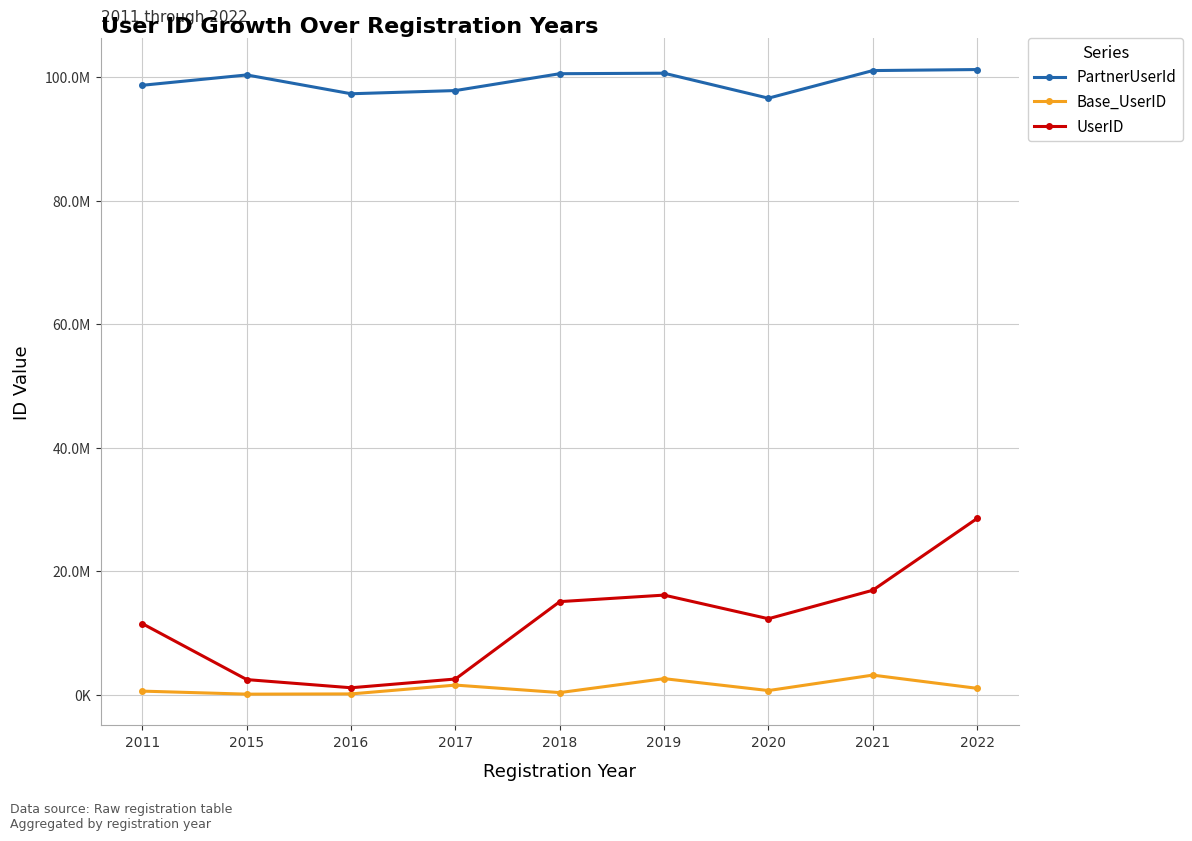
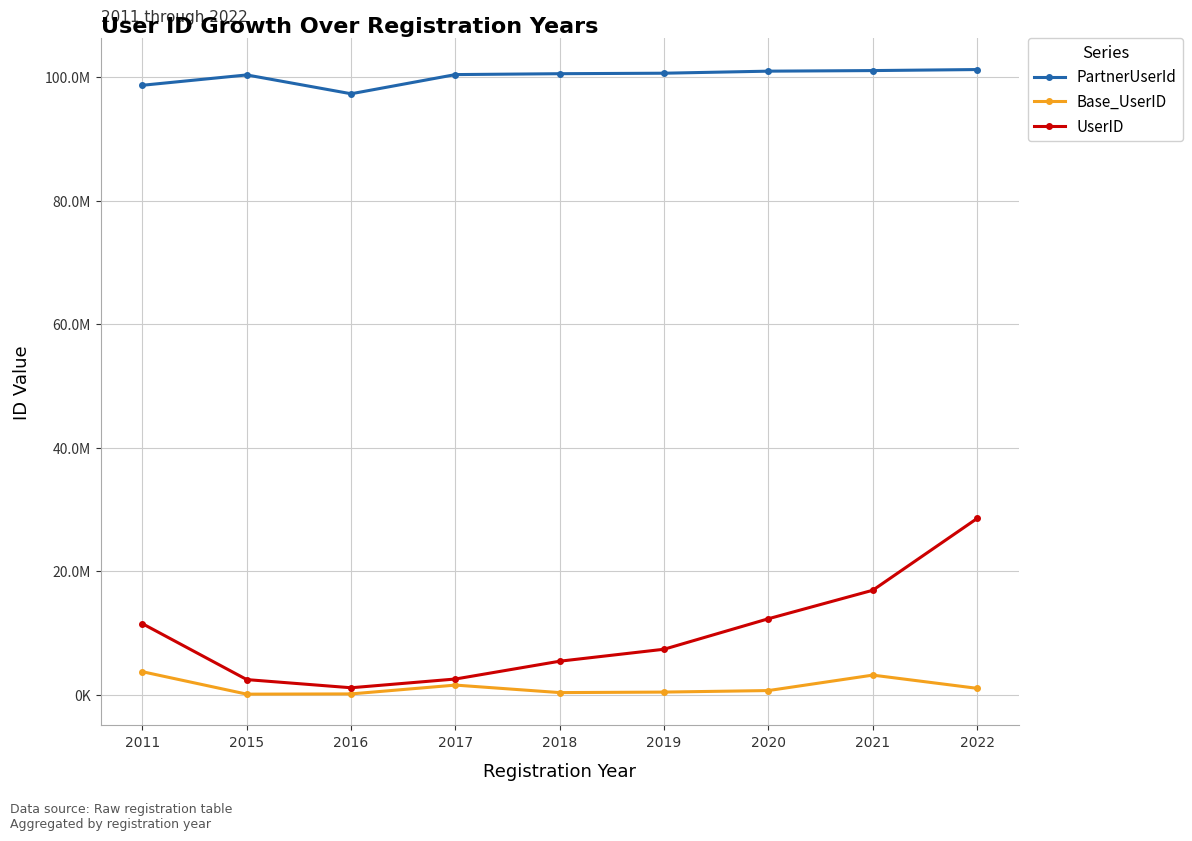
  {
    "PartnerUserId": {
      "2011": 99000000,
      "2015": 100000000,
      "2016": 97000000,
-     "2017": 98000000,
+     "2017": 100000000,
      "2018": 101000000,
      "2019": 101000000,
-     "2020": 97000000,
+     "2020": 101000000,
      "2021": 101000000,
      "2022": 101000000
    },
    "Base_UserID": {
-     "2011": 1000000,
+     "2011": 4000000,
      "2015": 0,
      "2016": 0,
      "2017": 2000000,
      "2018": 0,
-     "2019": 3000000,
+     "2019": 0,
      "2020": 1000000,
      "2021": 3000000,
      "2022": 1000000
    },
    "UserID": {
      "2011": 12000000,
      "2015": 2000000,
      "2016": 1000000,
      "2017": 3000000,
-     "2018": 15000000,
-     "2019": 16000000,
+     "2018": 5000000,
+     "2019": 7000000,
      "2020": 12000000,
      "2021": 17000000,
      "2022": 29000000
    }
  }
